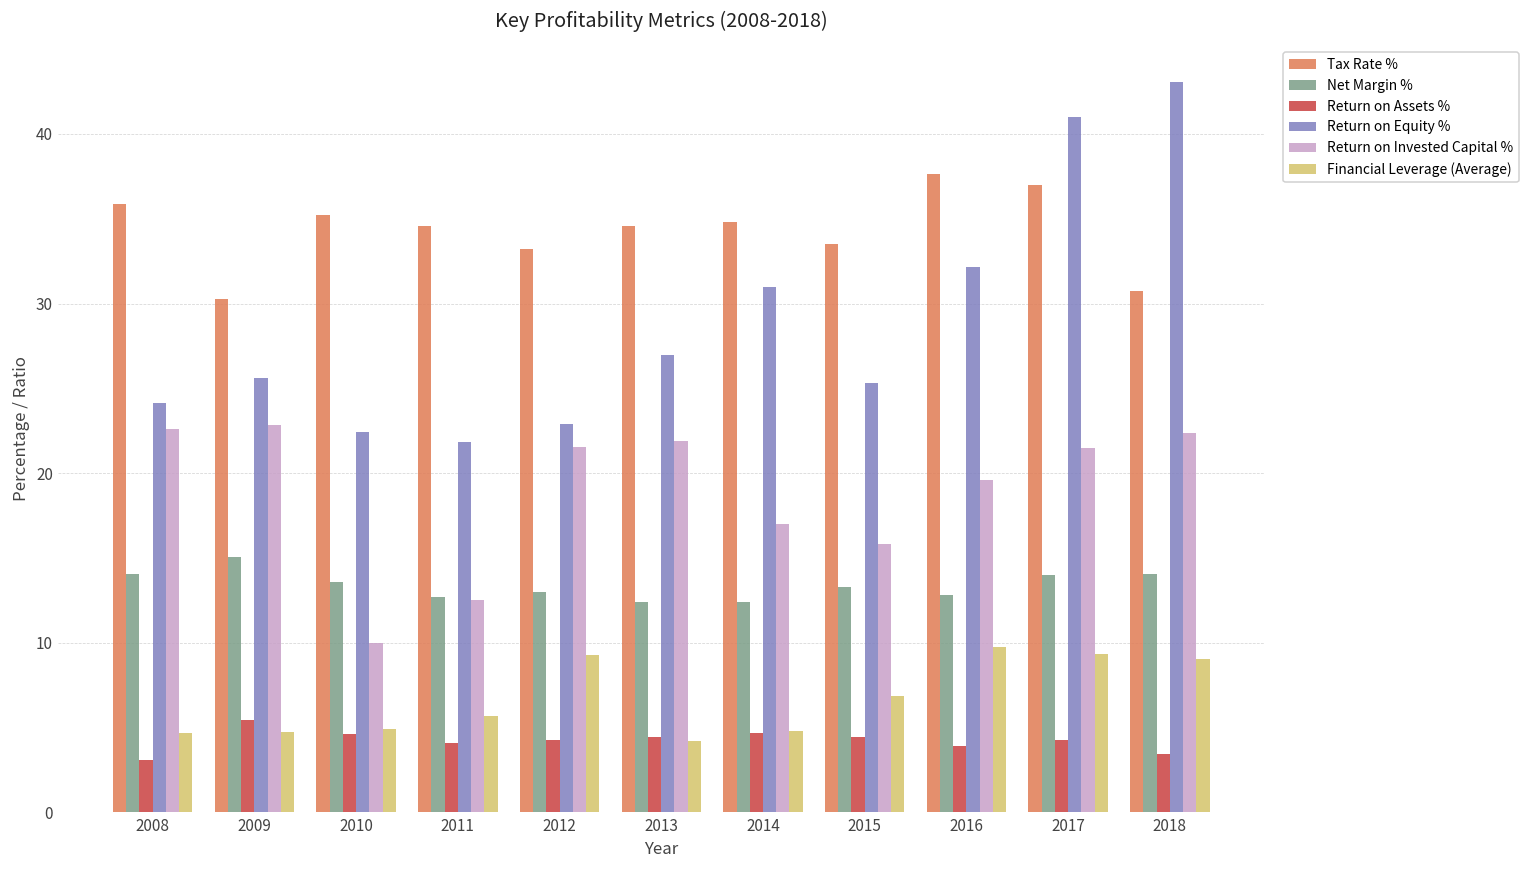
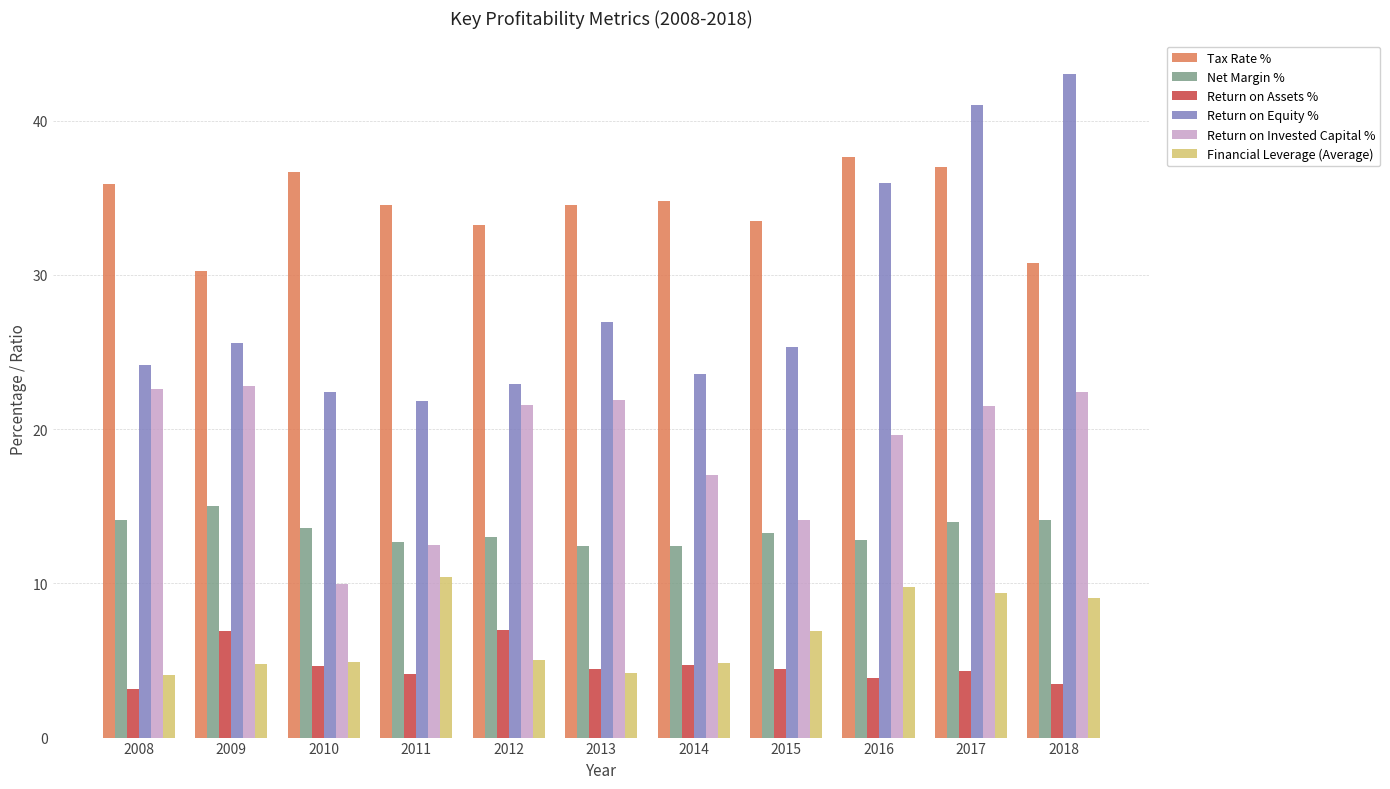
  {
    "Tax Rate %": {
      "2008": 35.9,
      "2009": 30.3,
-     "2010": 35.2,
+     "2010": 36.7,
      "2011": 34.6,
      "2012": 33.2,
      "2013": 34.6,
      "2014": 34.8,
      "2015": 33.5,
      "2016": 37.6,
      "2017": 37.0,
      "2018": 30.8
    },
    "Net Margin %": {
      "2008": 14.1,
      "2009": 15.0,
      "2010": 13.6,
      "2011": 12.7,
      "2012": 13.0,
      "2013": 12.4,
      "2014": 12.4,
      "2015": 13.3,
      "2016": 12.8,
      "2017": 14.0,
      "2018": 14.1
    },
    "Return on Assets %": {
      "2008": 3.1,
-     "2009": 5.4,
+     "2009": 6.9,
      "2010": 4.6,
      "2011": 4.1,
-     "2012": 4.3,
+     "2012": 7.0,
      "2013": 4.5,
      "2014": 4.7,
      "2015": 4.5,
      "2016": 3.9,
      "2017": 4.3,
      "2018": 3.5
    },
    "Return on Equity %": {
      "2008": 24.2,
      "2009": 25.6,
      "2010": 22.4,
      "2011": 21.8,
      "2012": 22.9,
      "2013": 27.0,
-     "2014": 31.0,
+     "2014": 23.6,
      "2015": 25.3,
-     "2016": 32.1,
+     "2016": 35.9,
      "2017": 41.0,
      "2018": 43.1
    },
    "Return on Invested Capital %": {
      "2008": 22.6,
      "2009": 22.8,
      "2010": 10.0,
      "2011": 12.5,
      "2012": 21.5,
      "2013": 21.9,
      "2014": 17.0,
-     "2015": 15.8,
+     "2015": 14.1,
      "2016": 19.6,
      "2017": 21.5,
      "2018": 22.4
    },
    "Financial Leverage (Average)": {
-     "2008": 4.7,
+     "2008": 4.1,
      "2009": 4.8,
      "2010": 4.9,
-     "2011": 5.7,
-     "2012": 9.3,
+     "2011": 10.4,
+     "2012": 5.0,
      "2013": 4.2,
      "2014": 4.8,
      "2015": 6.9,
      "2016": 9.7,
      "2017": 9.4,
      "2018": 9.0
    }
  }
